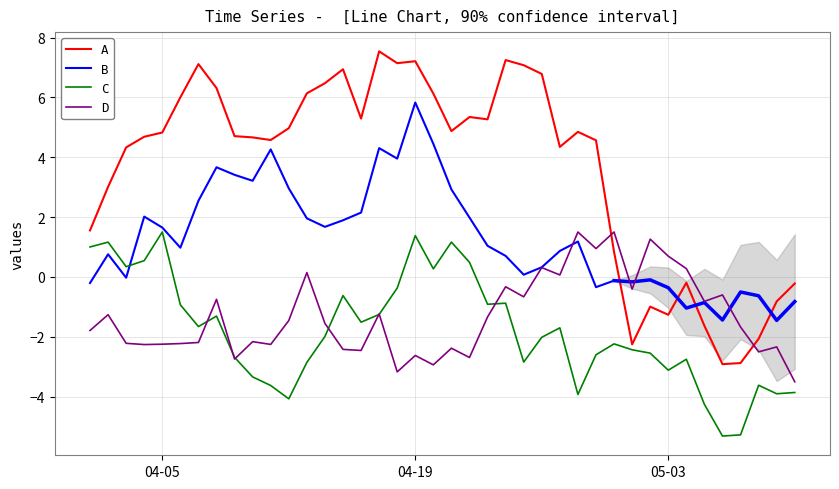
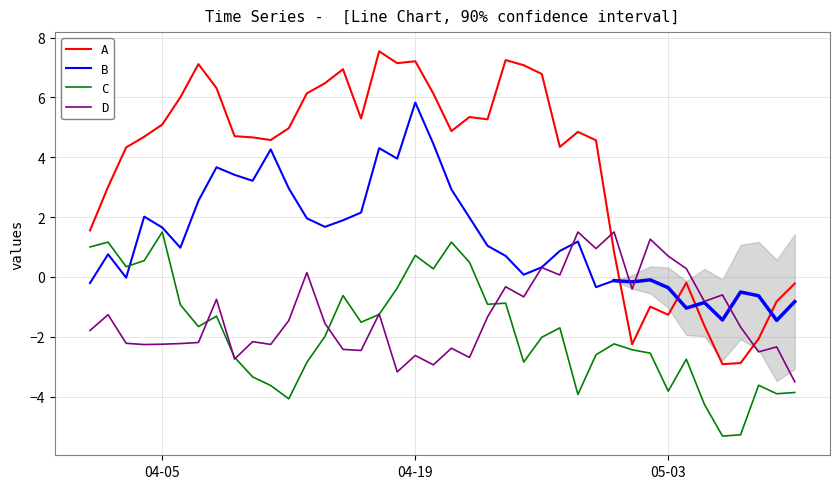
  {
    "A": {
-     "04-05": 4.8,
+     "04-05": 5.1,
      "04-19": 7.2,
      "05-03": -1.3
    },
    "C": {
      "04-05": 1.5,
-     "04-19": 1.4,
-     "05-03": -3.1
+     "04-19": 0.7,
+     "05-03": -3.8
    },
    "D": {
      "04-05": -2.2,
      "04-19": -2.6,
      "05-03": 0.7
    }
  }
